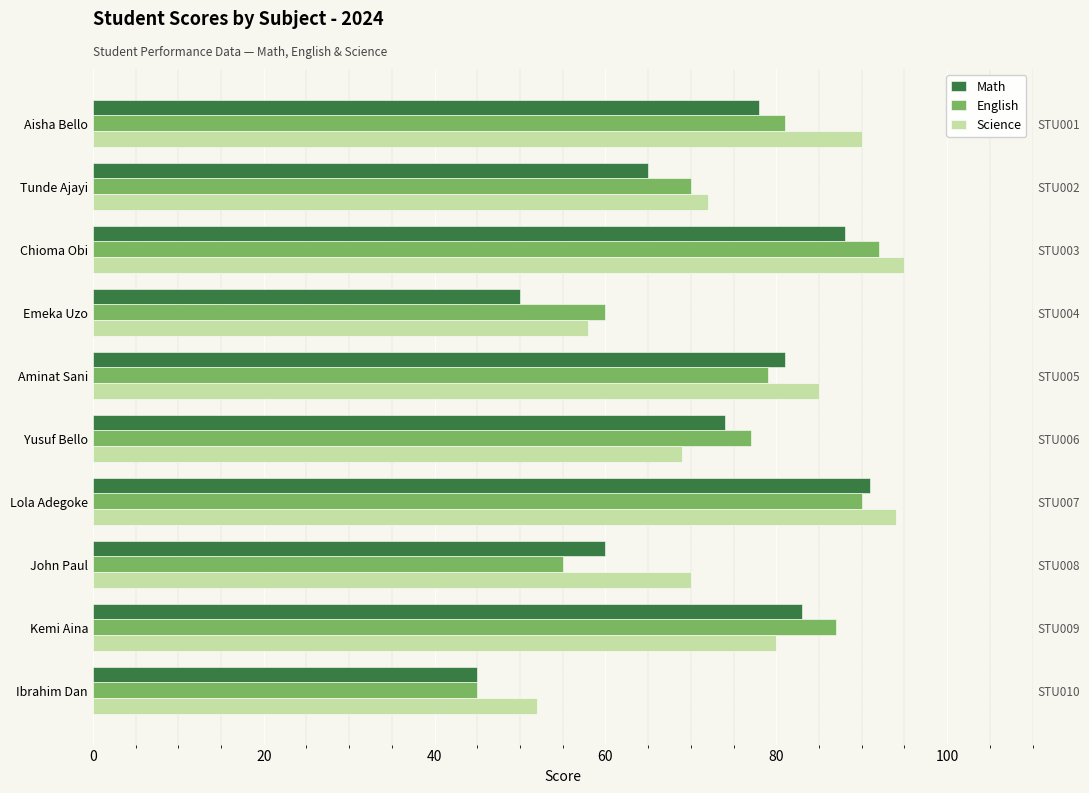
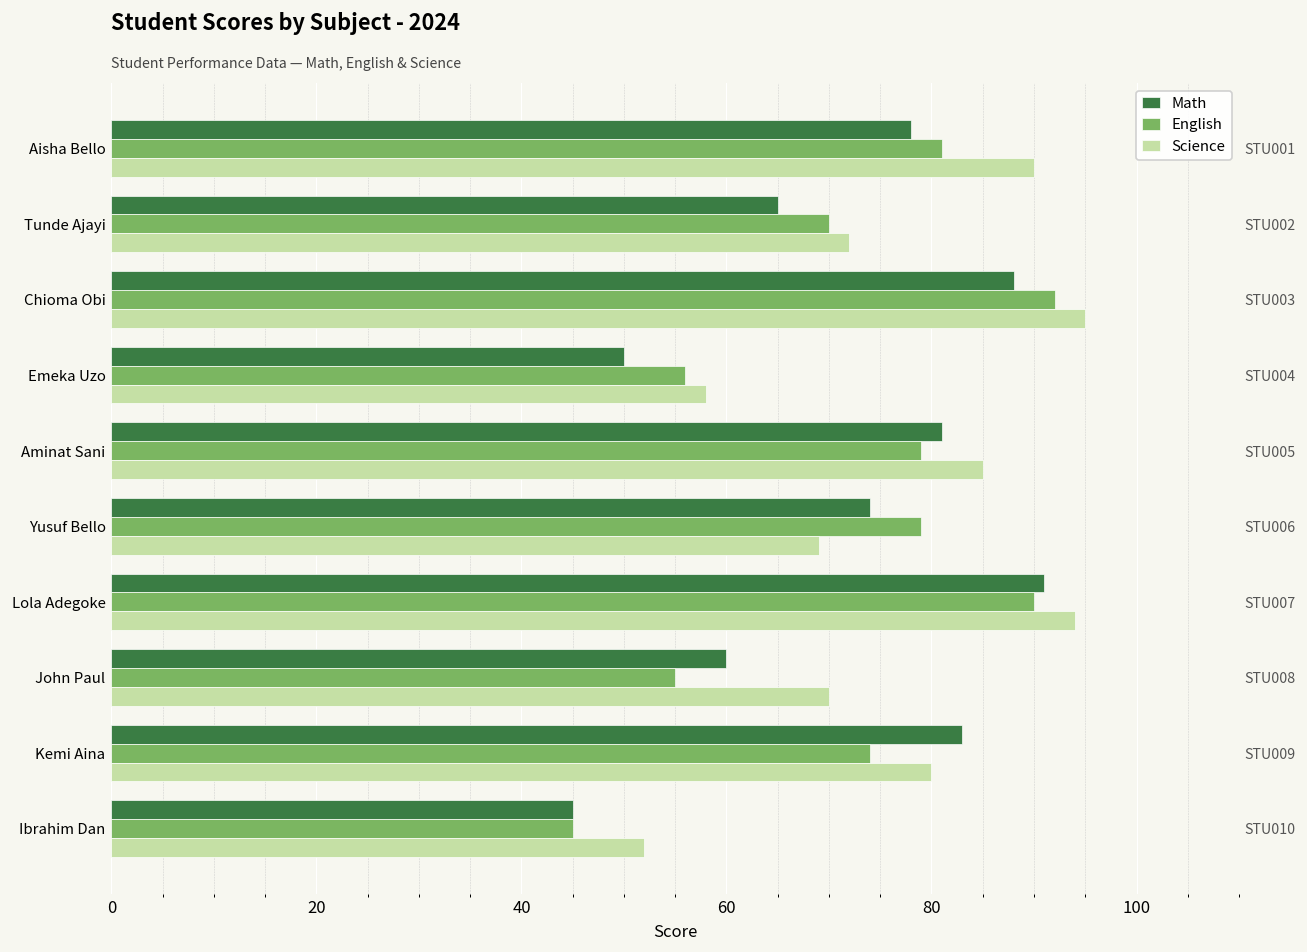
  {
    "English": {
      "Aisha Bello": 81,
      "Tunde Ajayi": 70,
      "Chioma Obi": 92,
-     "Emeka Uzo": 60,
+     "Emeka Uzo": 56,
      "Aminat Sani": 79,
-     "Yusuf Bello": 77,
+     "Yusuf Bello": 79,
      "Lola Adegoke": 90,
      "John Paul": 55,
-     "Kemi Aina": 87,
+     "Kemi Aina": 74,
      "Ibrahim Dan": 45
    }
  }
